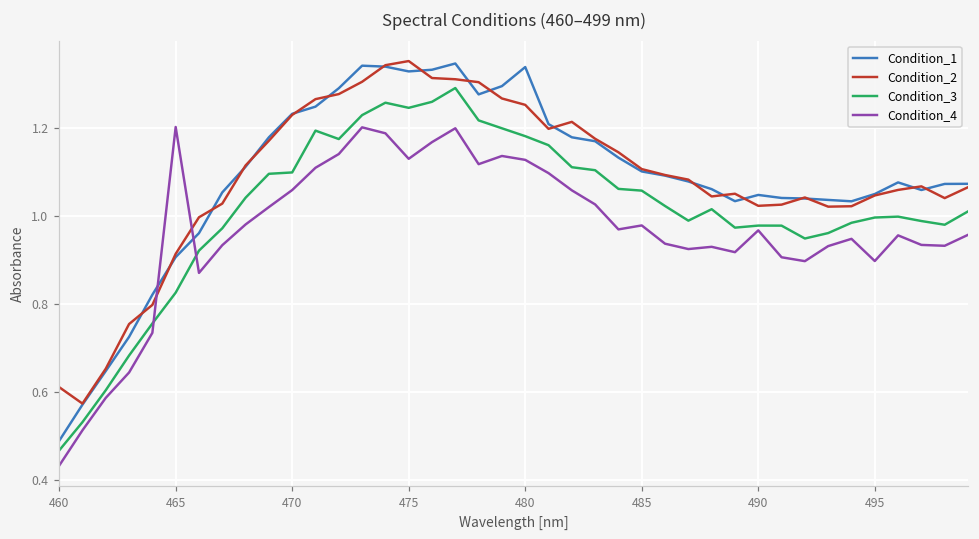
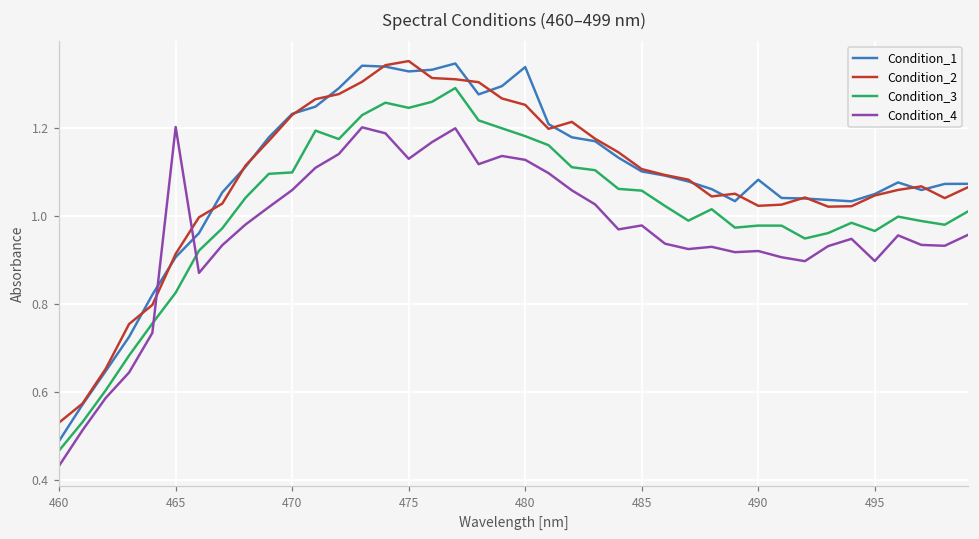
  {
    "Condition_1": {
      "460": 0.49,
      "465": 0.91,
      "475": 1.33,
      "480": 1.34,
-     "490": 1.05
+     "490": 1.08
    },
    "Condition_2": {
-     "460": 0.61,
+     "460": 0.53,
      "465": 0.91,
      "475": 1.35,
      "480": 1.25,
      "490": 1.02
    },
    "Condition_3": {
      "460": 0.47,
      "465": 0.83,
      "470": 1.10,
      "475": 1.25,
      "480": 1.18,
      "485": 1.06,
      "490": 0.98,
-     "495": 1.00
+     "495": 0.97
    },
    "Condition_4": {
      "460": 0.43,
      "465": 1.20,
      "470": 1.06,
      "475": 1.13,
      "480": 1.13,
      "485": 0.98,
-     "490": 0.97,
+     "490": 0.92,
      "495": 0.90
    }
  }
